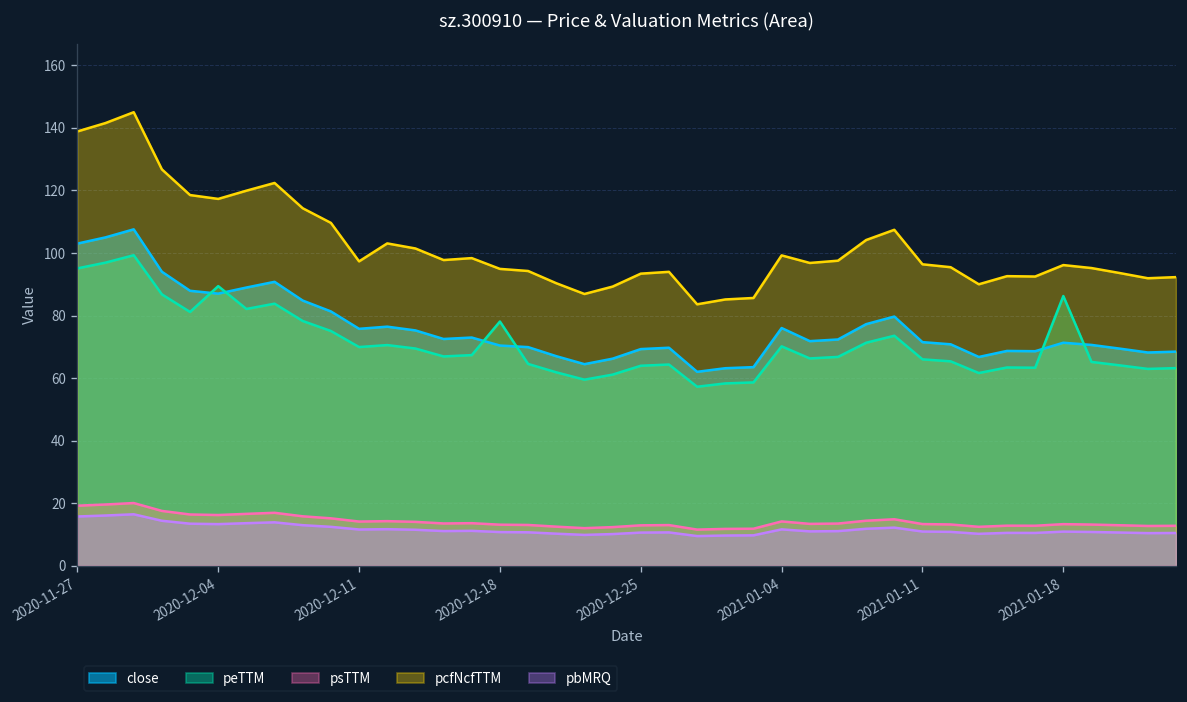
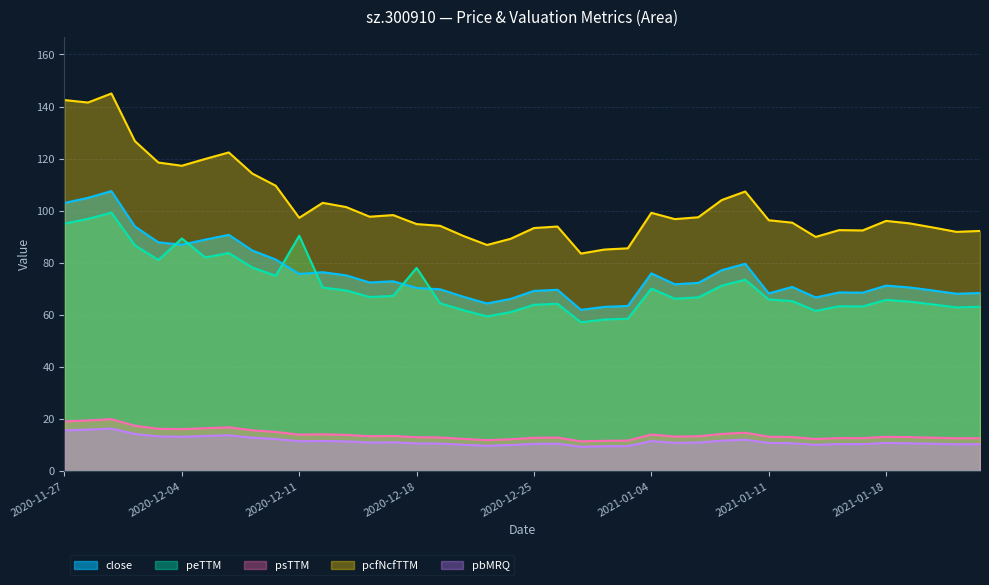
  {
    "close": {
      "2020-11-27": 103,
      "2020-12-04": 87,
      "2020-12-11": 76,
      "2020-12-18": 70,
      "2020-12-25": 69,
      "2021-01-04": 76,
-     "2021-01-11": 71,
+     "2021-01-11": 68,
      "2021-01-18": 71
    },
    "peTTM": {
      "2020-11-27": 95,
      "2020-12-04": 89,
-     "2020-12-11": 70,
+     "2020-12-11": 90,
      "2020-12-18": 78,
      "2020-12-25": 64,
      "2021-01-04": 70,
      "2021-01-11": 66,
-     "2021-01-18": 86
+     "2021-01-18": 66
    },
    "pcfNcfTTM": {
-     "2020-11-27": 139,
+     "2020-11-27": 143,
      "2020-12-04": 117,
      "2020-12-11": 97,
      "2020-12-18": 95,
      "2020-12-25": 93,
      "2021-01-04": 99,
      "2021-01-11": 96,
      "2021-01-18": 96
    }
  }
